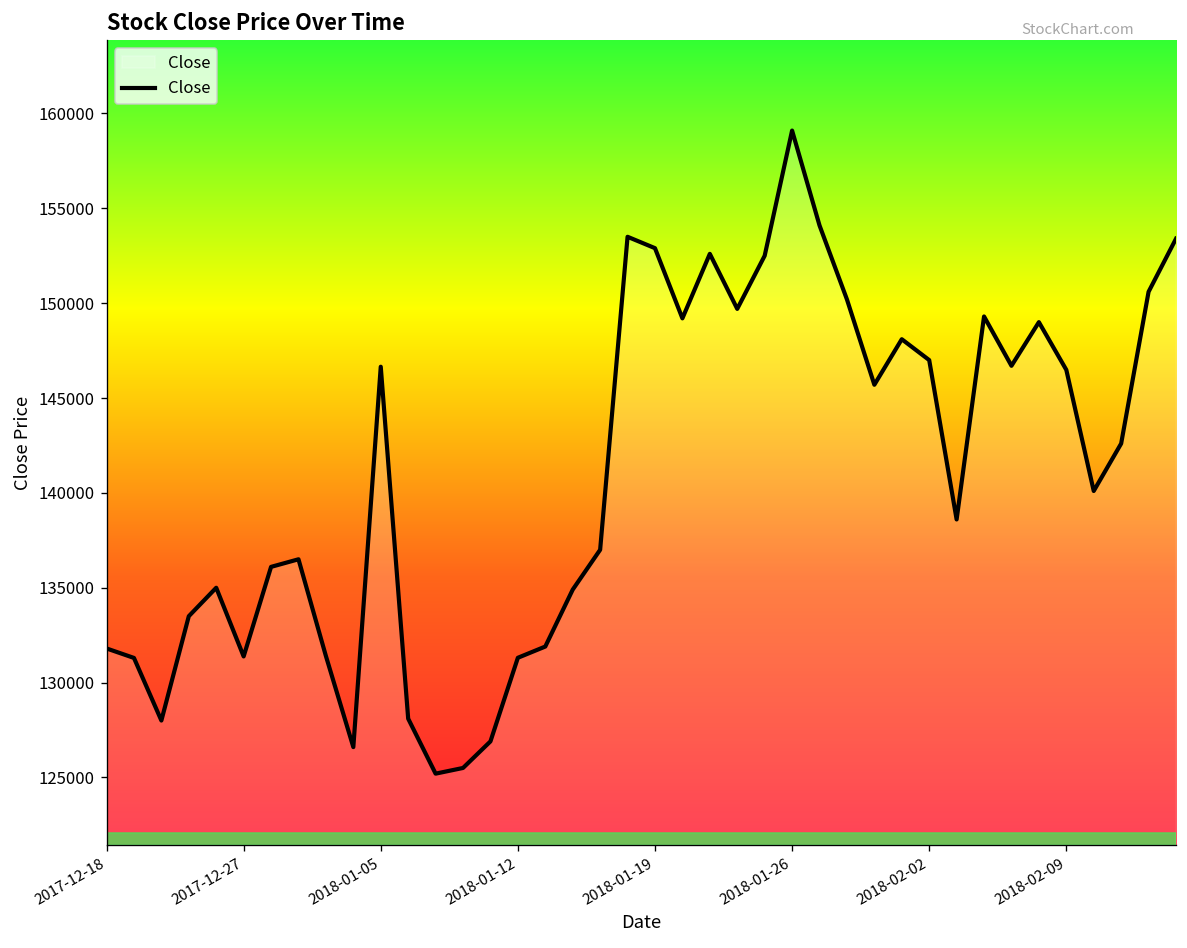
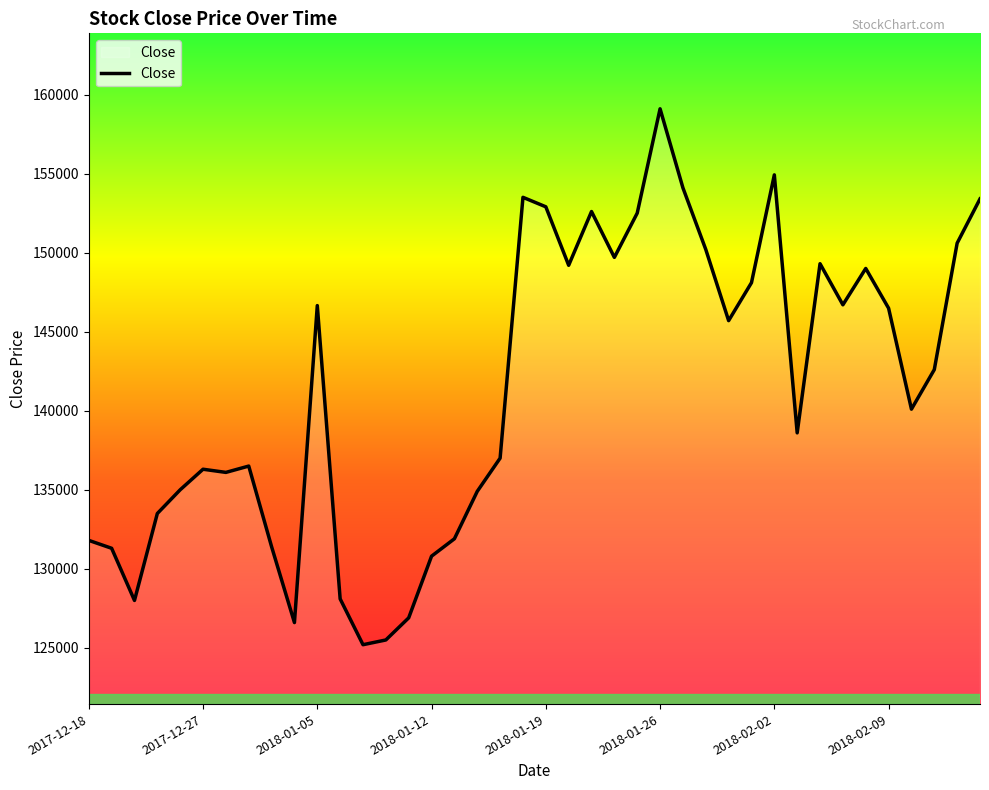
  {
    "2017-12-18": 131800,
-   "2017-12-27": 131400,
+   "2017-12-27": 136300,
    "2018-01-05": 146700,
-   "2018-01-12": 131300,
+   "2018-01-12": 130800,
    "2018-01-19": 152900,
    "2018-01-26": 159100,
-   "2018-02-02": 147000,
+   "2018-02-02": 154900,
    "2018-02-09": 146500
  }
